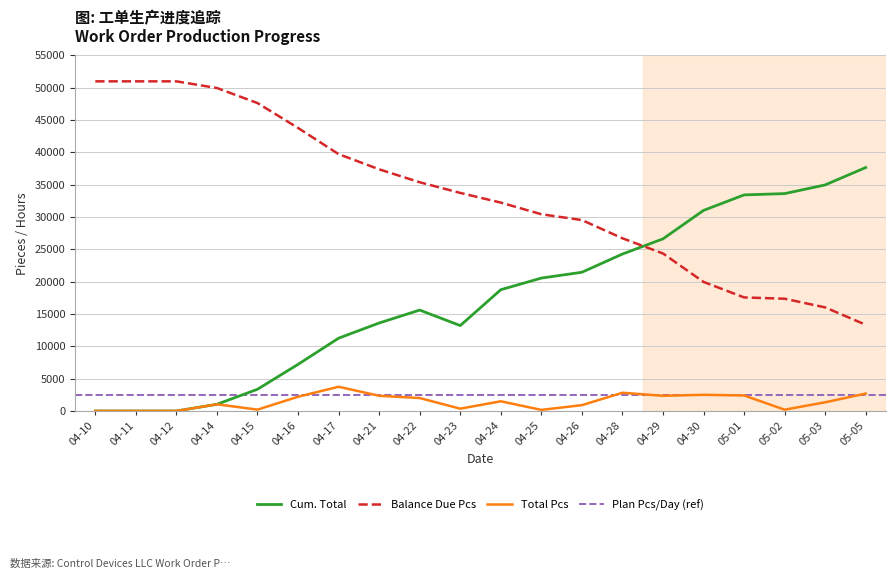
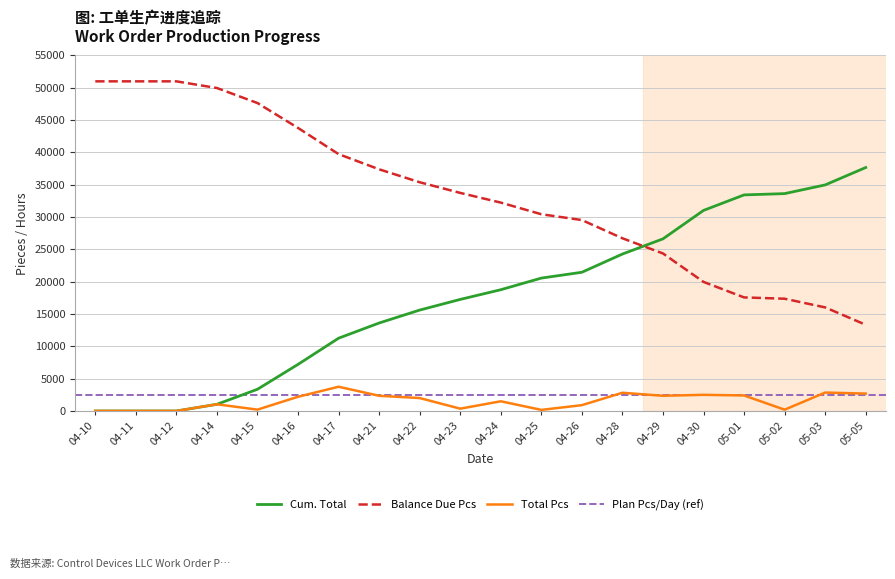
  {
    "Cum. Total": {
      "04-15": 3000,
      "04-16": 7000,
      "04-17": 11000,
      "04-21": 14000,
      "04-22": 16000,
-     "04-23": 13000,
+     "04-23": 17000,
      "04-24": 19000,
      "04-25": 21000,
      "04-26": 21000,
      "04-28": 24000,
      "04-29": 27000,
      "04-30": 31000,
      "05-01": 33000,
      "05-02": 34000,
      "05-03": 35000,
      "05-05": 38000
    },
    "Balance Due Pcs": {
      "04-10": 51000,
      "04-11": 51000,
      "04-12": 51000,
      "04-14": 50000,
      "04-15": 48000,
      "04-16": 44000,
      "04-17": 40000,
      "04-21": 37000,
      "04-22": 35000,
      "04-23": 34000,
      "04-24": 32000,
      "04-25": 30000,
      "04-26": 30000,
      "04-28": 27000,
      "04-29": 24000,
      "04-30": 20000,
      "05-01": 18000,
      "05-02": 17000,
      "05-03": 16000,
      "05-05": 13000
    },
    "Total Pcs": {
      "04-15": 0,
      "04-16": 2000,
      "04-17": 4000,
      "04-21": 2000,
      "04-22": 2000,
      "04-23": 0,
      "04-24": 2000,
      "04-25": 0,
      "04-26": 1000,
      "04-28": 3000,
      "04-29": 2000,
      "04-30": 3000,
      "05-01": 2000,
      "05-02": 0,
-     "05-03": 1000,
+     "05-03": 3000,
      "05-05": 3000
    }
  }
